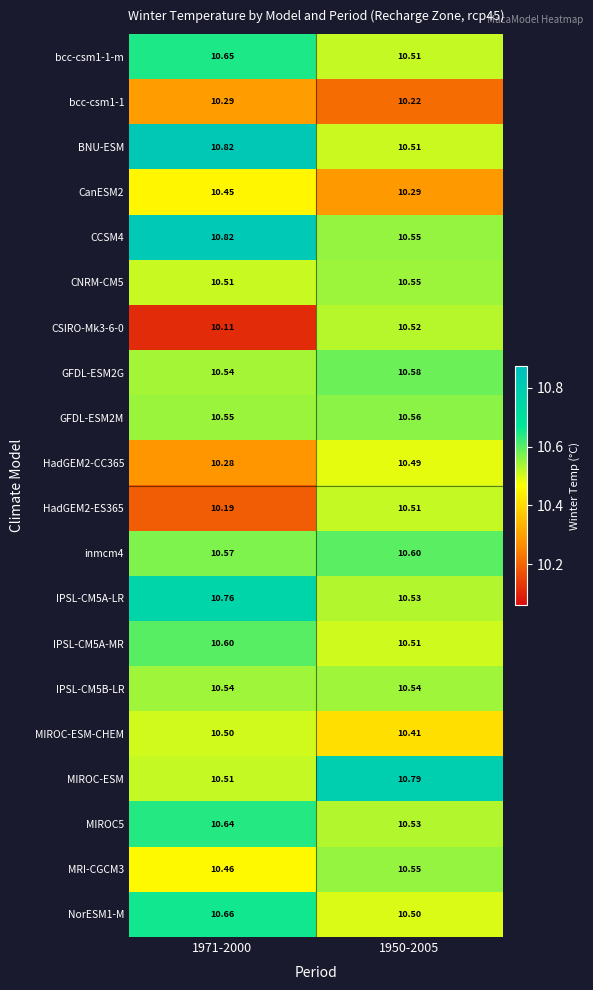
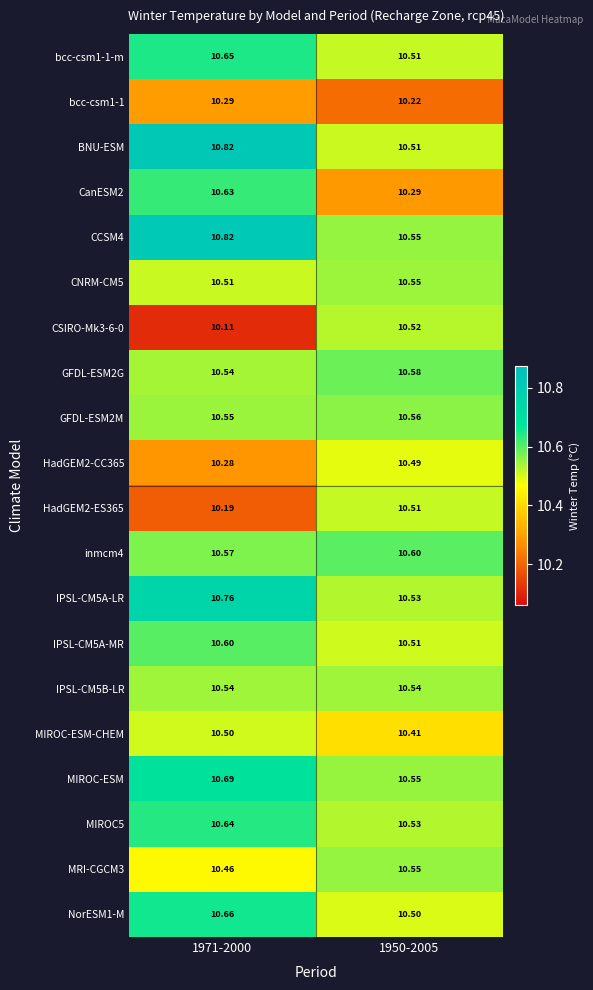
  {
    "bcc-csm1-1-m": {
      "1971-2000": 10.65,
      "1950-2005": 10.51
    },
    "bcc-csm1-1": {
      "1971-2000": 10.29,
      "1950-2005": 10.22
    },
    "BNU-ESM": {
      "1971-2000": 10.82,
      "1950-2005": 10.51
    },
    "CanESM2": {
-     "1971-2000": 10.45,
+     "1971-2000": 10.63,
      "1950-2005": 10.29
    },
    "CCSM4": {
      "1971-2000": 10.82,
      "1950-2005": 10.55
    },
    "CNRM-CM5": {
      "1971-2000": 10.51,
      "1950-2005": 10.55
    },
    "CSIRO-Mk3-6-0": {
      "1971-2000": 10.11,
      "1950-2005": 10.52
    },
    "GFDL-ESM2G": {
      "1971-2000": 10.54,
      "1950-2005": 10.58
    },
    "GFDL-ESM2M": {
      "1971-2000": 10.55,
      "1950-2005": 10.56
    },
    "HadGEM2-CC365": {
      "1971-2000": 10.28,
      "1950-2005": 10.49
    },
    "HadGEM2-ES365": {
      "1971-2000": 10.19,
      "1950-2005": 10.51
    },
    "inmcm4": {
      "1971-2000": 10.57,
      "1950-2005": 10.60
    },
    "IPSL-CM5A-LR": {
      "1971-2000": 10.76,
      "1950-2005": 10.53
    },
    "IPSL-CM5A-MR": {
      "1971-2000": 10.60,
      "1950-2005": 10.51
    },
    "IPSL-CM5B-LR": {
      "1971-2000": 10.54,
      "1950-2005": 10.54
    },
    "MIROC-ESM-CHEM": {
      "1971-2000": 10.50,
      "1950-2005": 10.41
    },
    "MIROC-ESM": {
-     "1971-2000": 10.51,
-     "1950-2005": 10.79
+     "1971-2000": 10.69,
+     "1950-2005": 10.55
    },
    "MIROC5": {
      "1971-2000": 10.64,
      "1950-2005": 10.53
    },
    "MRI-CGCM3": {
      "1971-2000": 10.46,
      "1950-2005": 10.55
    },
    "NorESM1-M": {
      "1971-2000": 10.66,
      "1950-2005": 10.50
    }
  }
